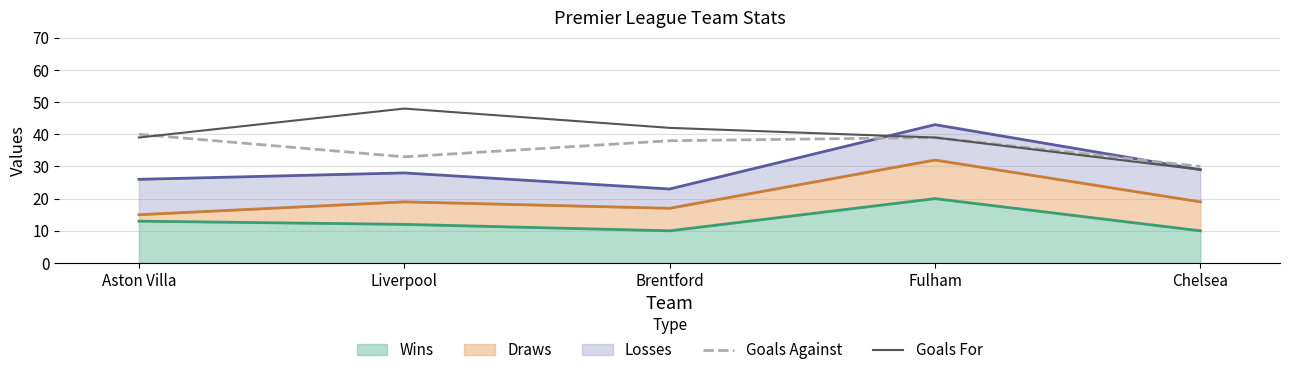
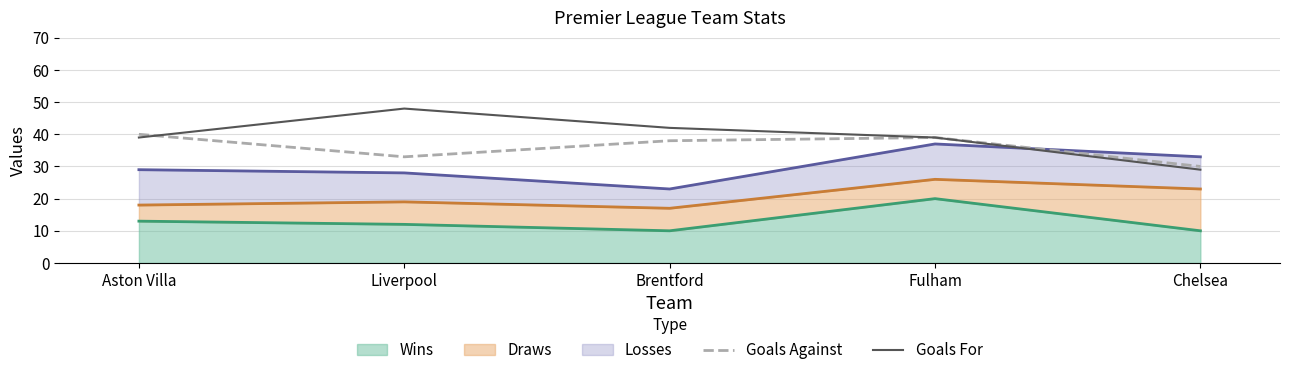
  {
    "Wins": {
      "Aston Villa": 13,
      "Liverpool": 12,
      "Brentford": 10,
      "Fulham": 20,
      "Chelsea": 10
    },
    "Draws": {
-     "Aston Villa": 2,
+     "Aston Villa": 5,
      "Liverpool": 7,
      "Brentford": 7,
-     "Fulham": 12,
-     "Chelsea": 9
+     "Fulham": 6,
+     "Chelsea": 13
    },
    "Goals For": {
      "Aston Villa": 39,
      "Liverpool": 48,
      "Brentford": 42
    }
  }
